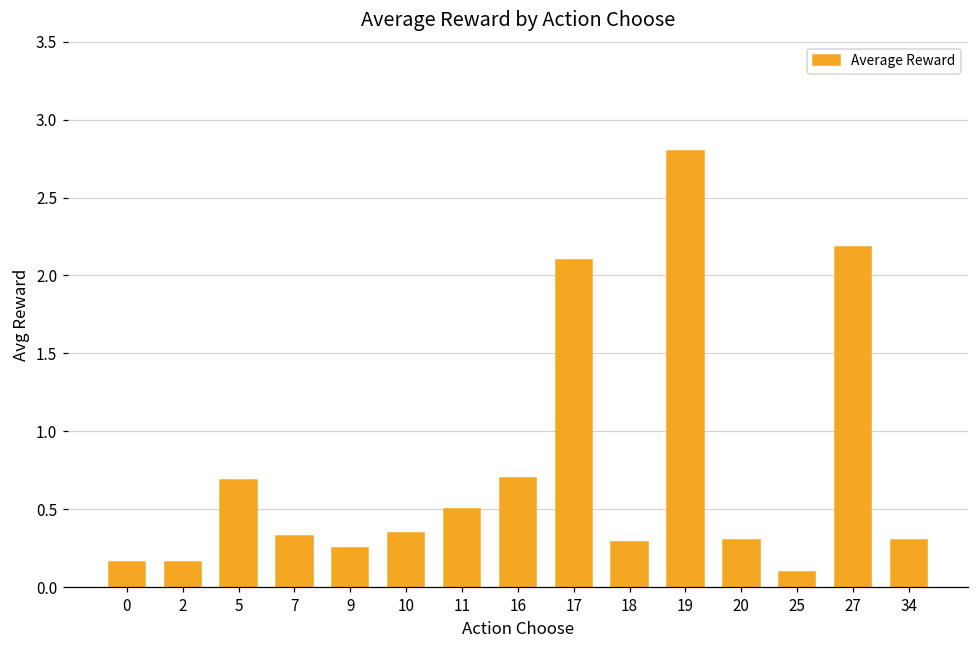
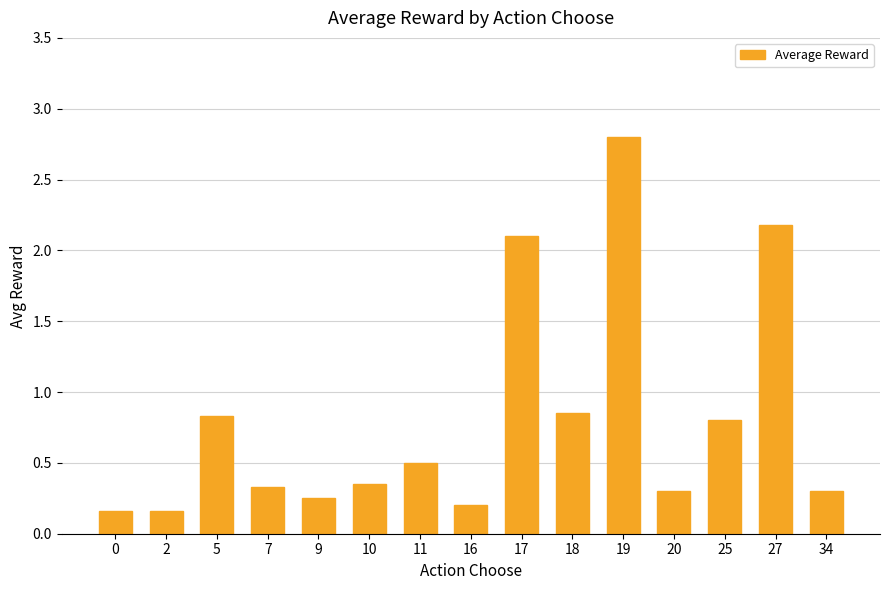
  {
    "0": 0.16,
    "2": 0.16,
-   "5": 0.69,
+   "5": 0.83,
    "7": 0.33,
    "9": 0.25,
    "10": 0.35,
    "11": 0.50,
-   "16": 0.7,
+   "16": 0.2,
    "17": 2.10,
-   "18": 0.29,
+   "18": 0.85,
    "19": 2.80,
    "20": 0.30,
-   "25": 0.1,
+   "25": 0.8,
    "27": 2.18,
    "34": 0.30
  }
